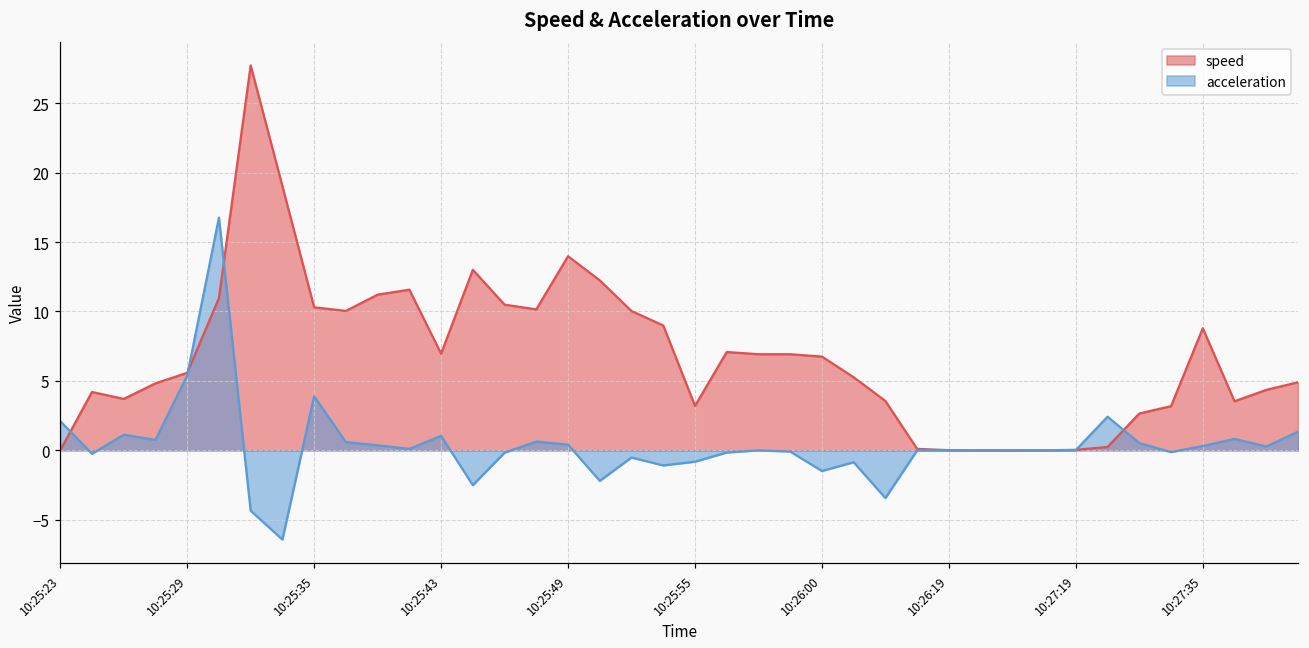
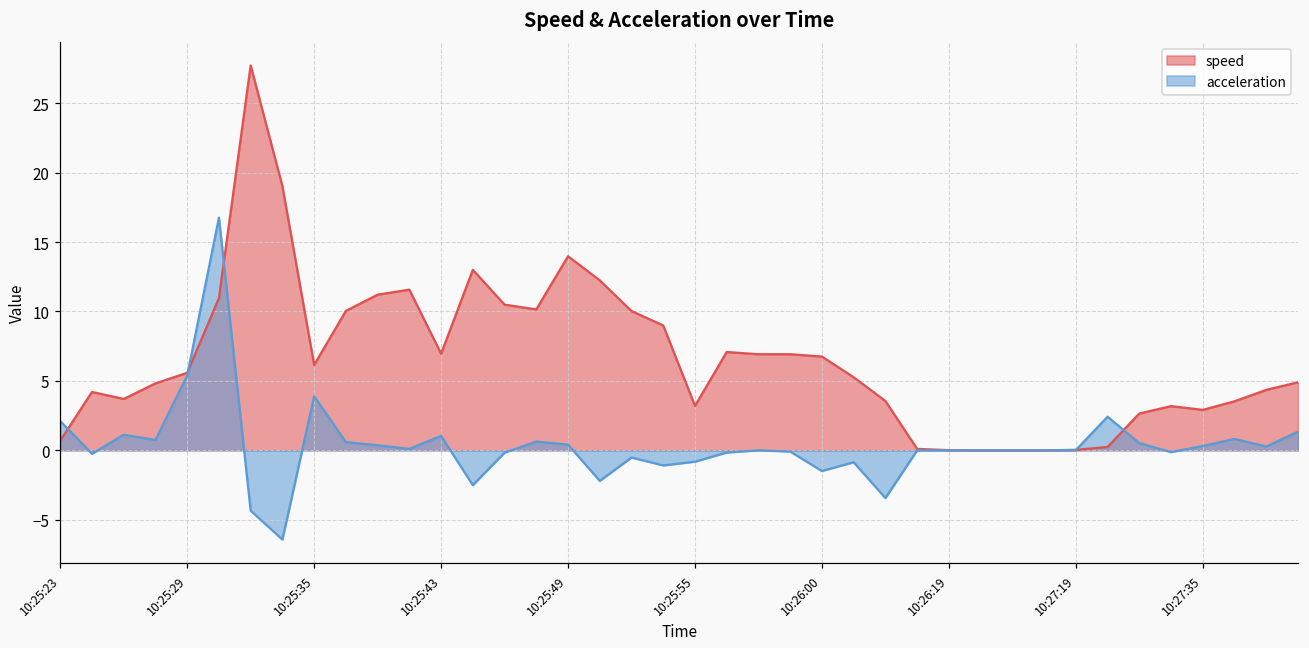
  {
    "speed": {
-     "10:25:23": 0.0,
-     "10:25:35": 10.3,
+     "10:25:23": 0.7,
+     "10:25:35": 6.2,
      "10:25:43": 7.0,
      "10:25:49": 14.0,
      "10:25:55": 3.2,
      "10:26:00": 6.8,
-     "10:27:35": 8.8
+     "10:27:35": 2.9
    }
  }
